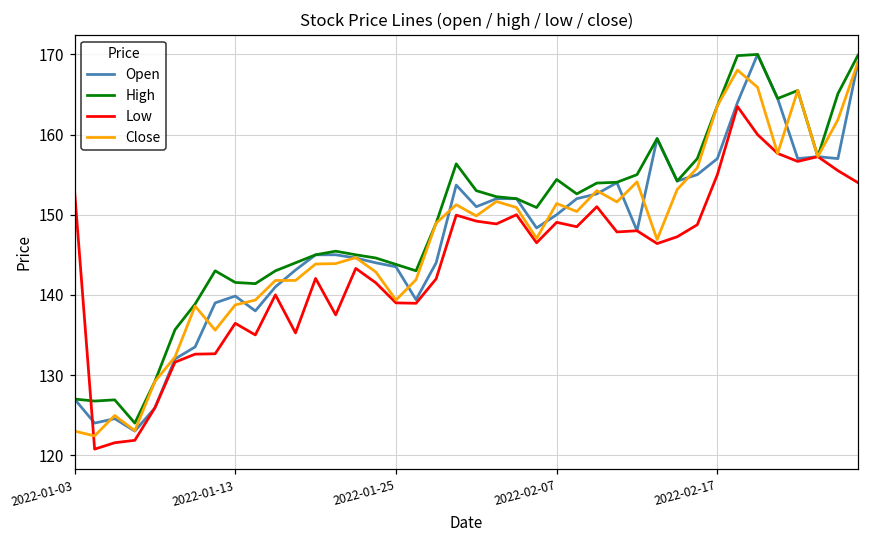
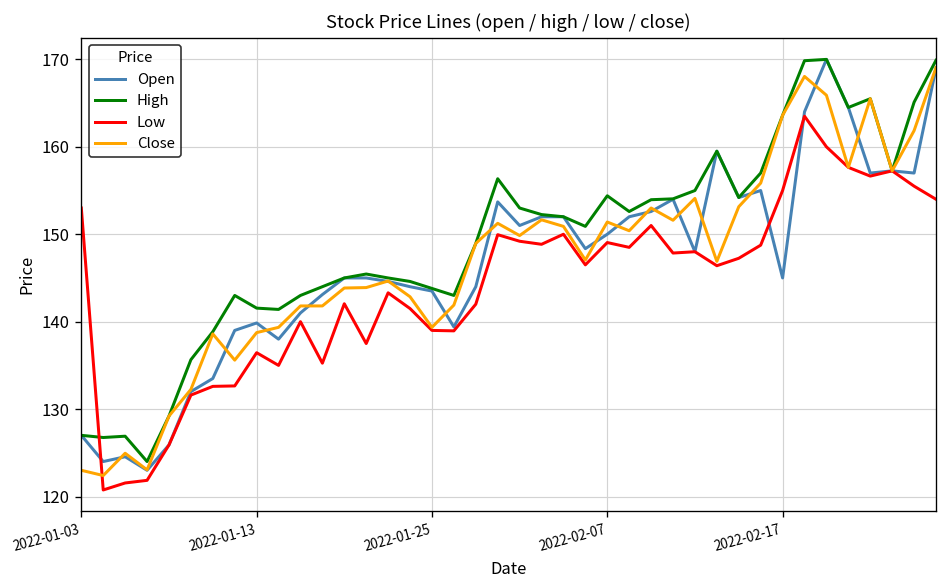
  {
    "Open": {
      "2022-01-13": 140,
      "2022-02-07": 150,
-     "2022-02-17": 157
+     "2022-02-17": 145
    },
    "High": {
      "2022-01-13": 142,
      "2022-02-07": 154
    },
    "Low": {
      "2022-01-03": 153,
      "2022-01-13": 136,
      "2022-02-07": 149,
      "2022-02-17": 155
    },
    "Close": {
      "2022-01-03": 123,
      "2022-01-13": 139,
      "2022-02-07": 151
    }
  }
